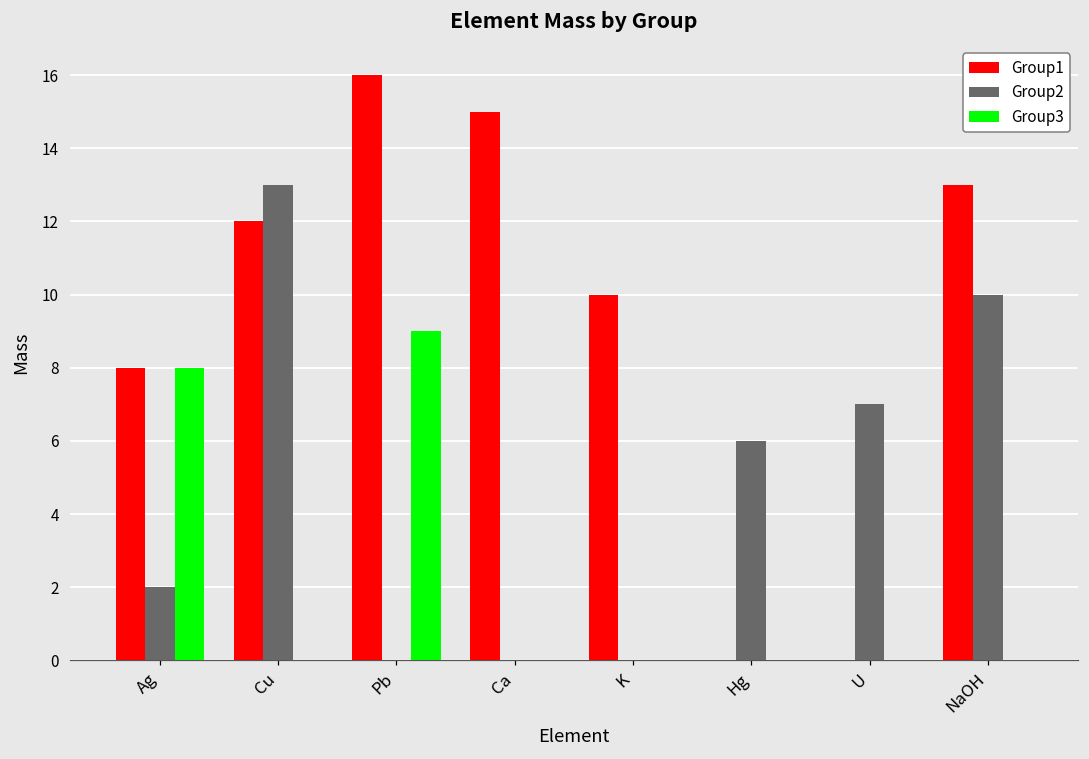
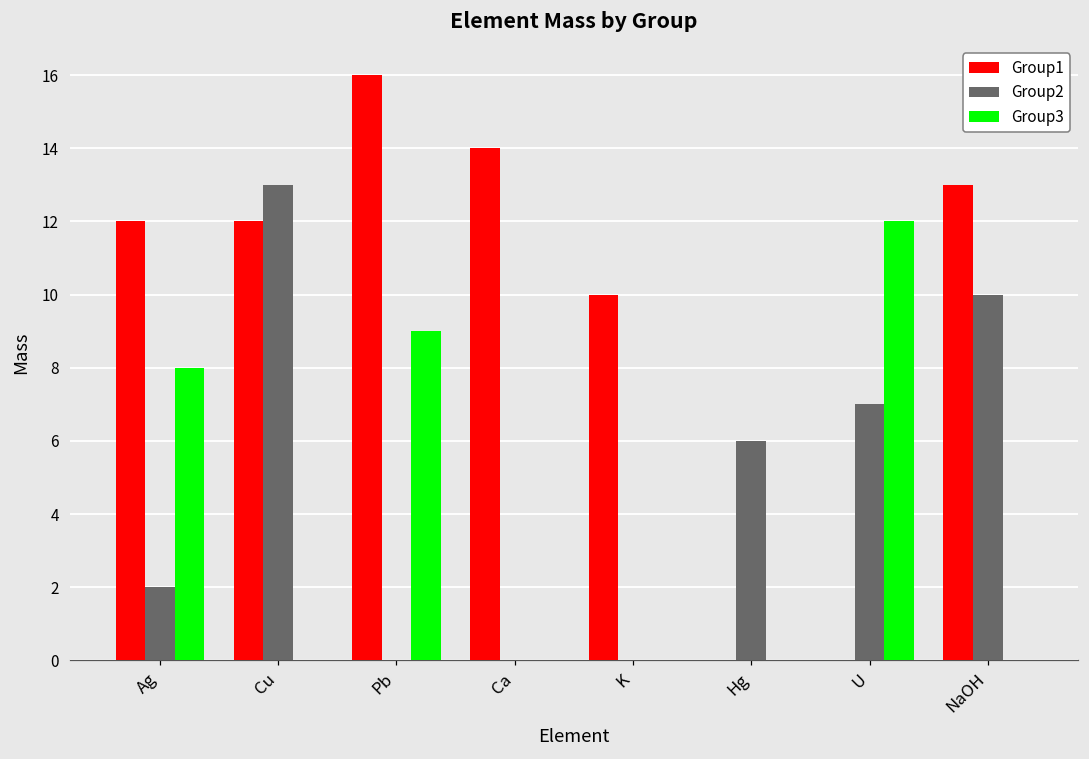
  {
    "Group1": {
-     "Ag": 8,
+     "Ag": 12,
      "Cu": 12,
      "Pb": 16,
-     "Ca": 15,
+     "Ca": 14,
      "K": 10,
      "Hg": 0,
      "U": 0,
      "NaOH": 13
    },
    "Group2": {
      "Ag": 2,
      "Cu": 13,
      "Pb": 0,
      "Ca": 0,
      "K": 0,
      "Hg": 6,
      "U": 7,
      "NaOH": 10
    },
    "Group3": {
      "Ag": 8,
      "Cu": 0,
      "Pb": 9,
      "Ca": 0,
      "K": 0,
      "Hg": 0,
-     "U": 0,
+     "U": 12,
      "NaOH": 0
    }
  }
